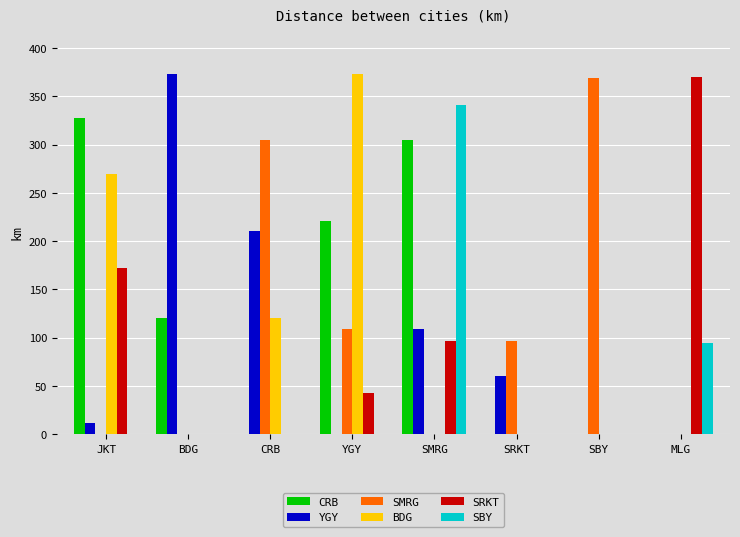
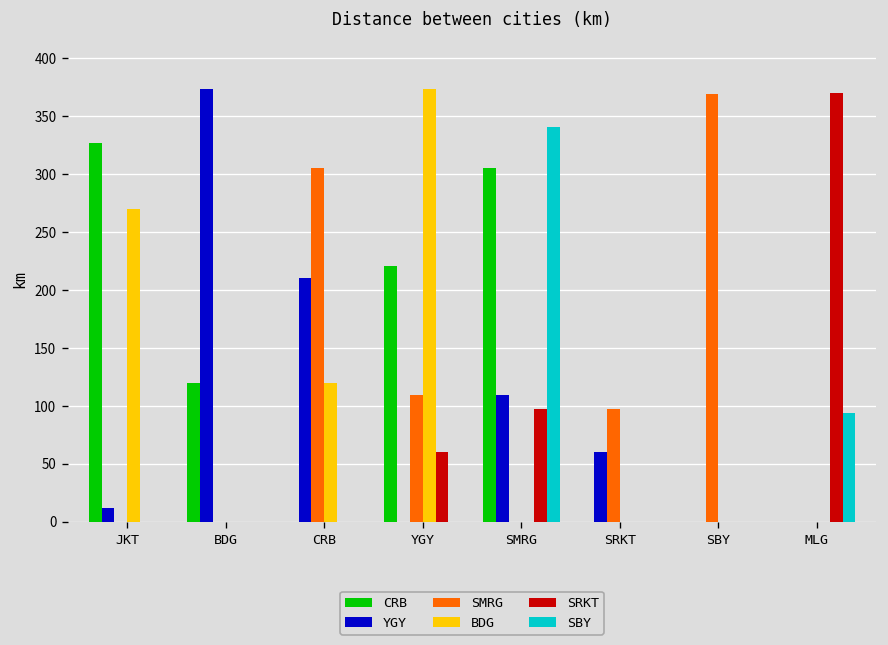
  {
    "CRB": {
      "JKT": 330,
      "BDG": 120,
      "CRB": 0,
      "YGY": 220,
      "SMRG": 310,
      "SRKT": 0,
      "SBY": 0,
      "MLG": 0
    },
    "YGY": {
      "JKT": 10,
      "BDG": 370,
      "CRB": 210,
      "YGY": 0,
      "SMRG": 110,
      "SRKT": 60,
      "SBY": 0,
      "MLG": 0
    },
    "SMRG": {
      "JKT": 0,
      "BDG": 0,
      "CRB": 310,
      "YGY": 110,
      "SMRG": 0,
      "SRKT": 100,
      "SBY": 370,
      "MLG": 0
    },
    "BDG": {
      "JKT": 270,
      "BDG": 0,
      "CRB": 120,
      "YGY": 370,
      "SMRG": 0,
      "SRKT": 0,
      "SBY": 0,
      "MLG": 0
    },
    "SRKT": {
-     "JKT": 170,
+     "JKT": 0,
      "BDG": 0,
      "CRB": 0,
-     "YGY": 40,
+     "YGY": 60,
      "SMRG": 100,
      "SRKT": 0,
      "SBY": 0,
      "MLG": 370
    },
    "SBY": {
      "JKT": 0,
      "BDG": 0,
      "CRB": 0,
      "YGY": 0,
      "SMRG": 340,
      "SRKT": 0,
      "SBY": 0,
      "MLG": 90
    }
  }
